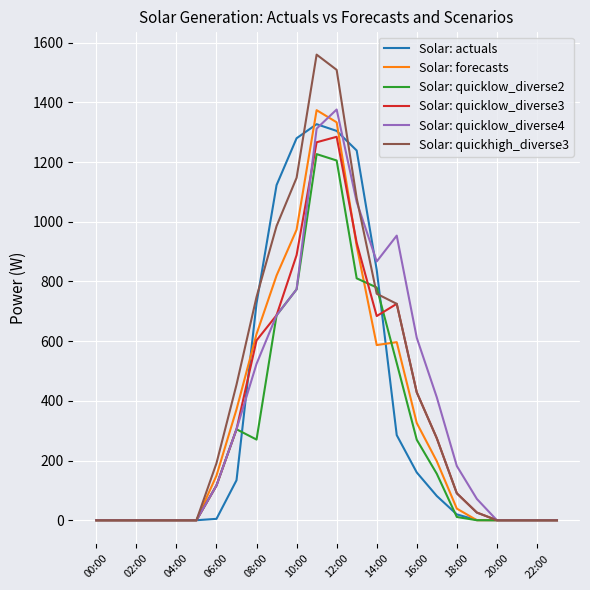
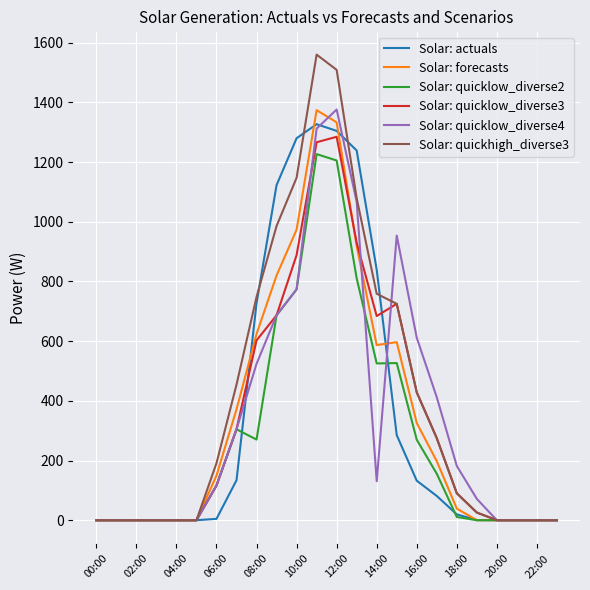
  {
    "Solar: actuals": {
      "06:00": 0,
      "08:00": 730,
      "10:00": 1280,
      "12:00": 1300,
      "14:00": 840,
-     "16:00": 160,
+     "16:00": 130,
      "18:00": 20
    },
    "Solar: forecasts": {
      "06:00": 150,
      "08:00": 620,
      "10:00": 970,
      "12:00": 1330,
      "14:00": 590,
      "16:00": 330,
      "18:00": 40
    },
    "Solar: quicklow_diverse2": {
      "08:00": 270,
      "12:00": 1210,
-     "14:00": 780,
+     "14:00": 530,
      "16:00": 270,
      "18:00": 10
    },
    "Solar: quicklow_diverse3": {
      "08:00": 600,
      "10:00": 890,
      "12:00": 1280,
      "14:00": 680
    },
    "Solar: quicklow_diverse4": {
      "08:00": 520,
      "12:00": 1380,
-     "14:00": 870,
+     "14:00": 130,
      "16:00": 610,
      "18:00": 180
    },
    "Solar: quickhigh_diverse3": {
      "06:00": 190,
      "08:00": 750,
      "10:00": 1150,
      "12:00": 1510,
      "14:00": 760
    }
  }
